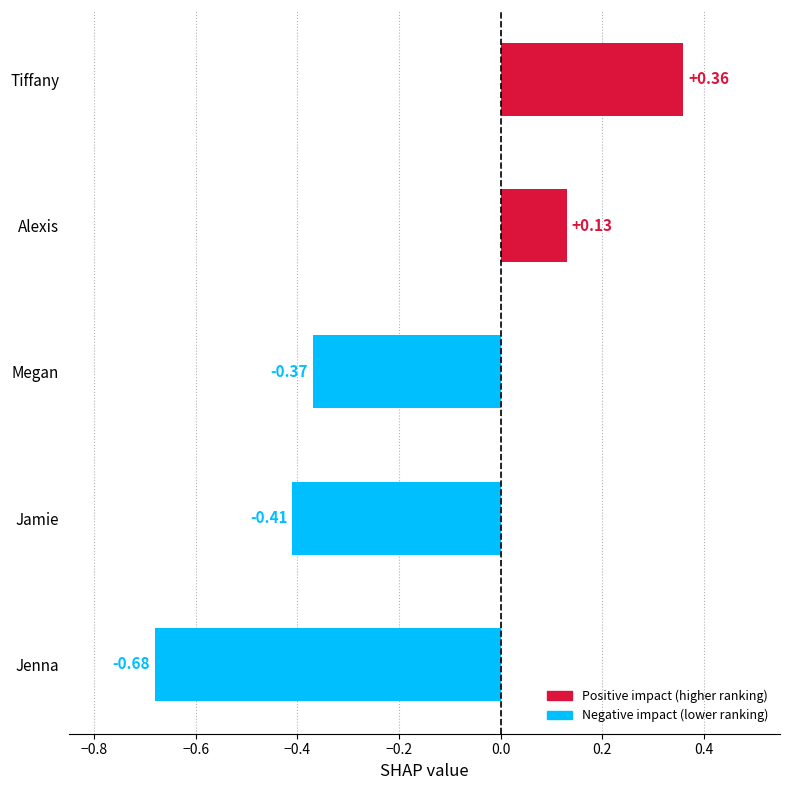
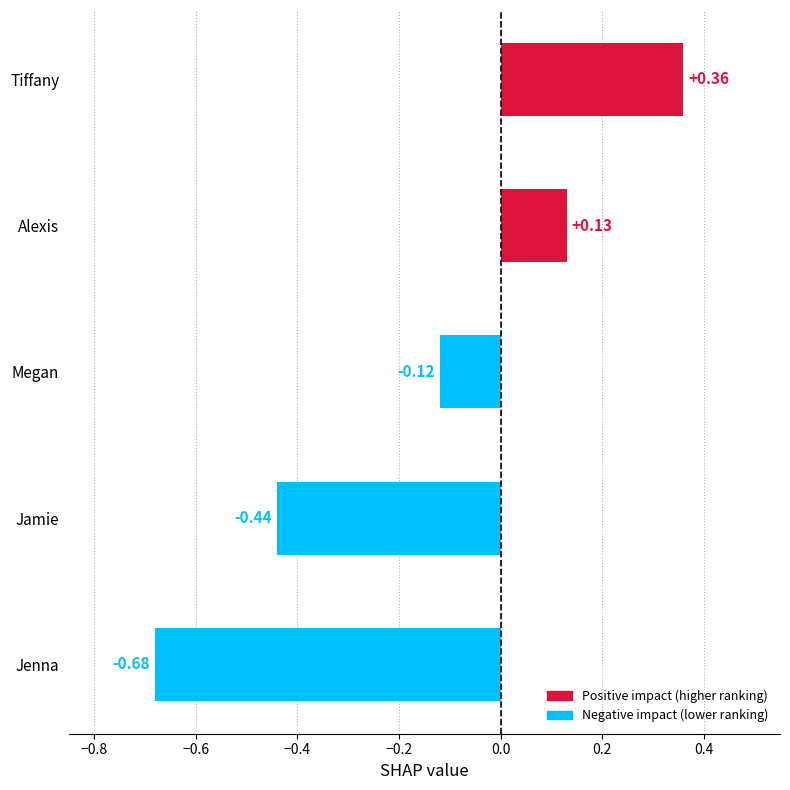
  {
    "Tiffany": "+0.36",
    "Alexis": "+0.13",
-   "Megan": "-0.37",
-   "Jamie": "-0.41",
+   "Megan": "-0.12",
+   "Jamie": "-0.44",
    "Jenna": "-0.68"
  }
